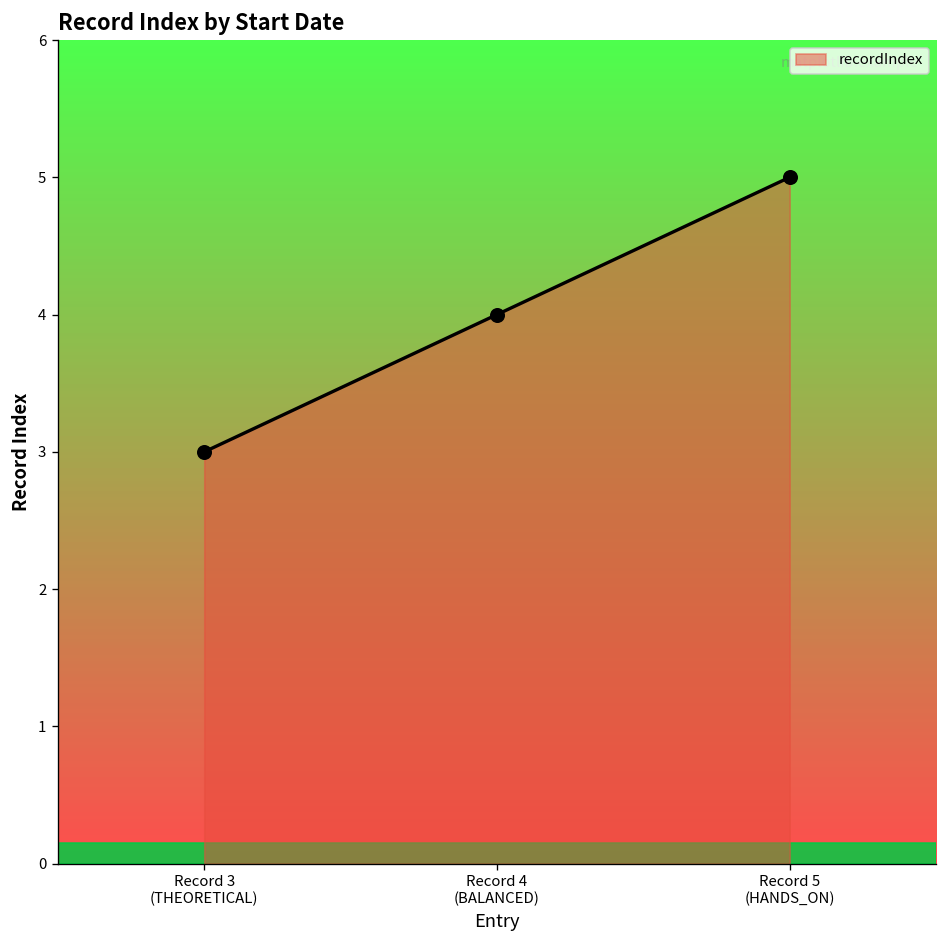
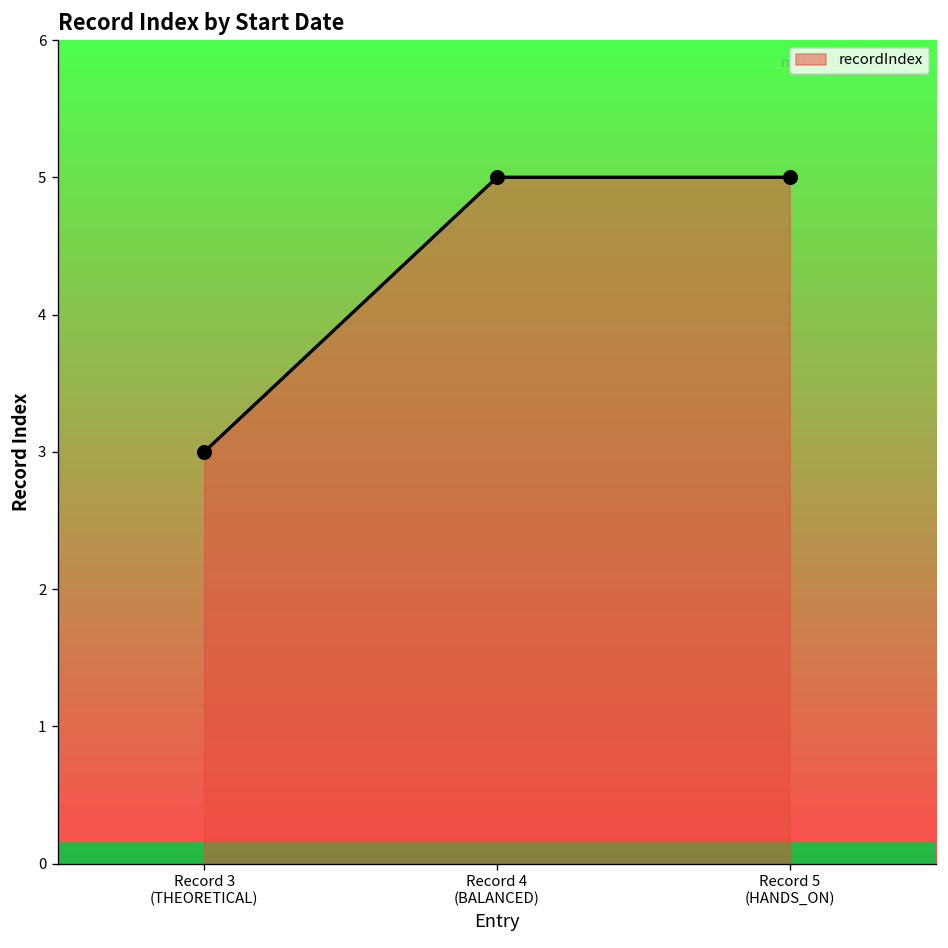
  {
    "Record 3 (THEORETICAL)": 3,
-   "Record 4 (BALANCED)": 4,
+   "Record 4 (BALANCED)": 5,
    "Record 5 (HANDS_ON)": 5
  }
